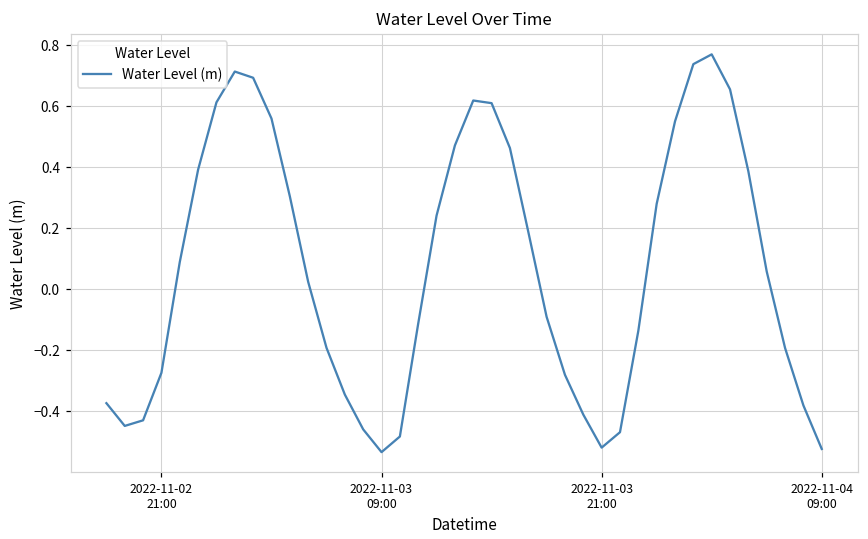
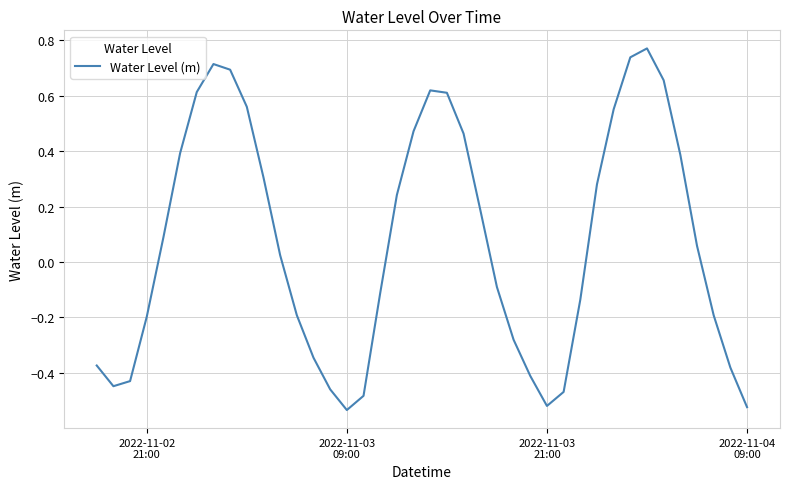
  {
-   "2022-11-02 21:00": -0.27,
+   "2022-11-02 21:00": -0.20,
    "2022-11-03 09:00": -0.53,
    "2022-11-03 21:00": -0.52,
    "2022-11-04 09:00": -0.52
  }
